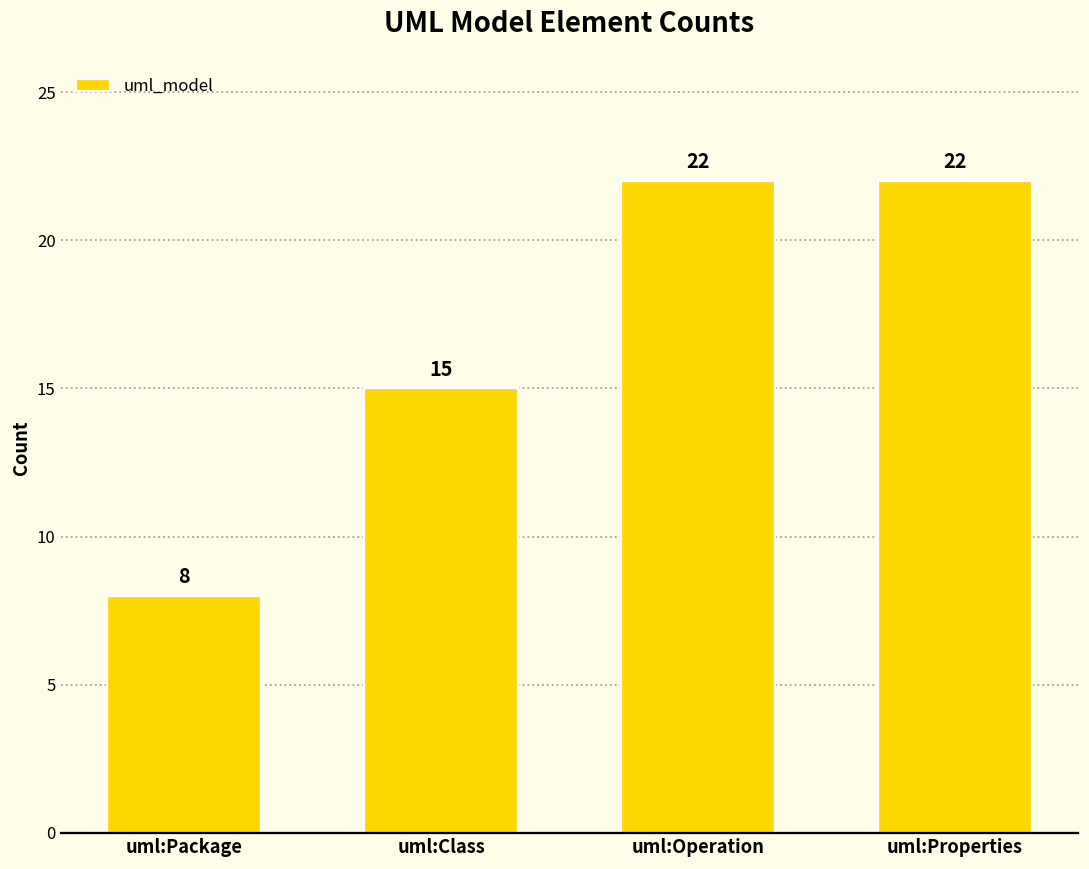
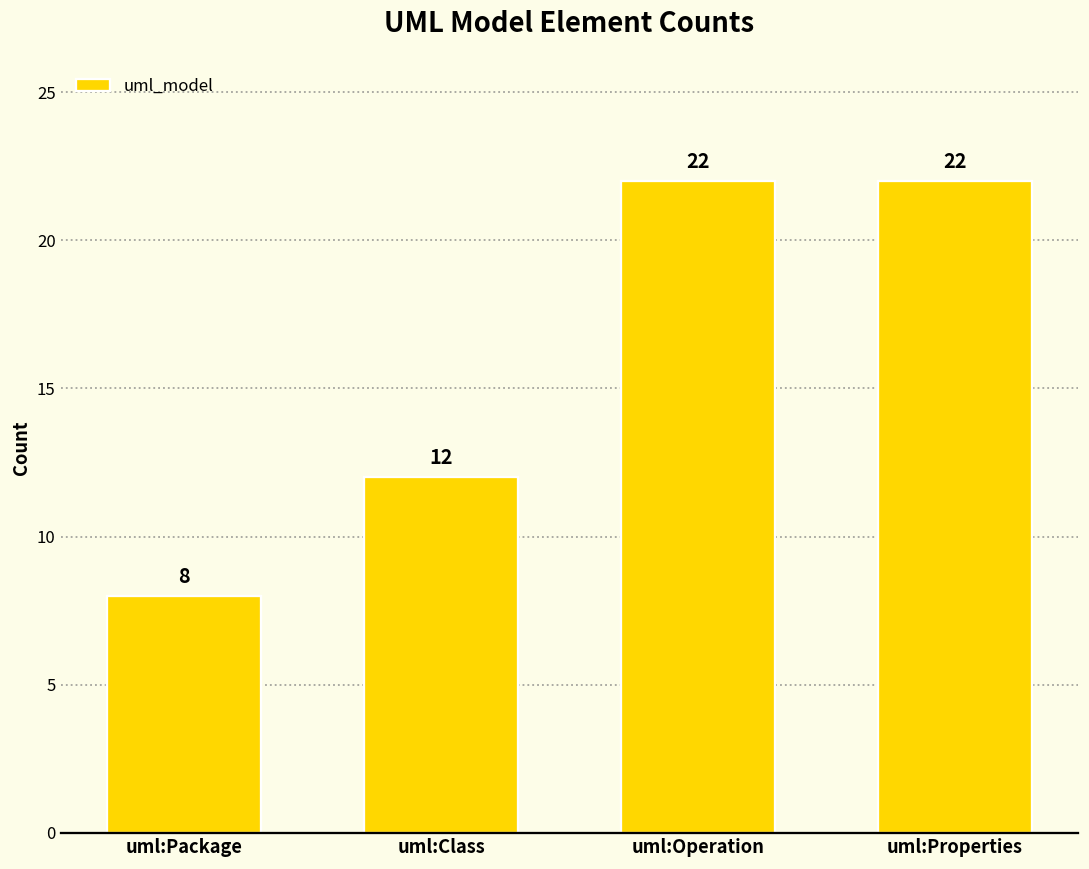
  {
    "uml:Package": 8,
-   "uml:Class": 15,
+   "uml:Class": 12,
    "uml:Operation": 22,
    "uml:Properties": 22
  }
